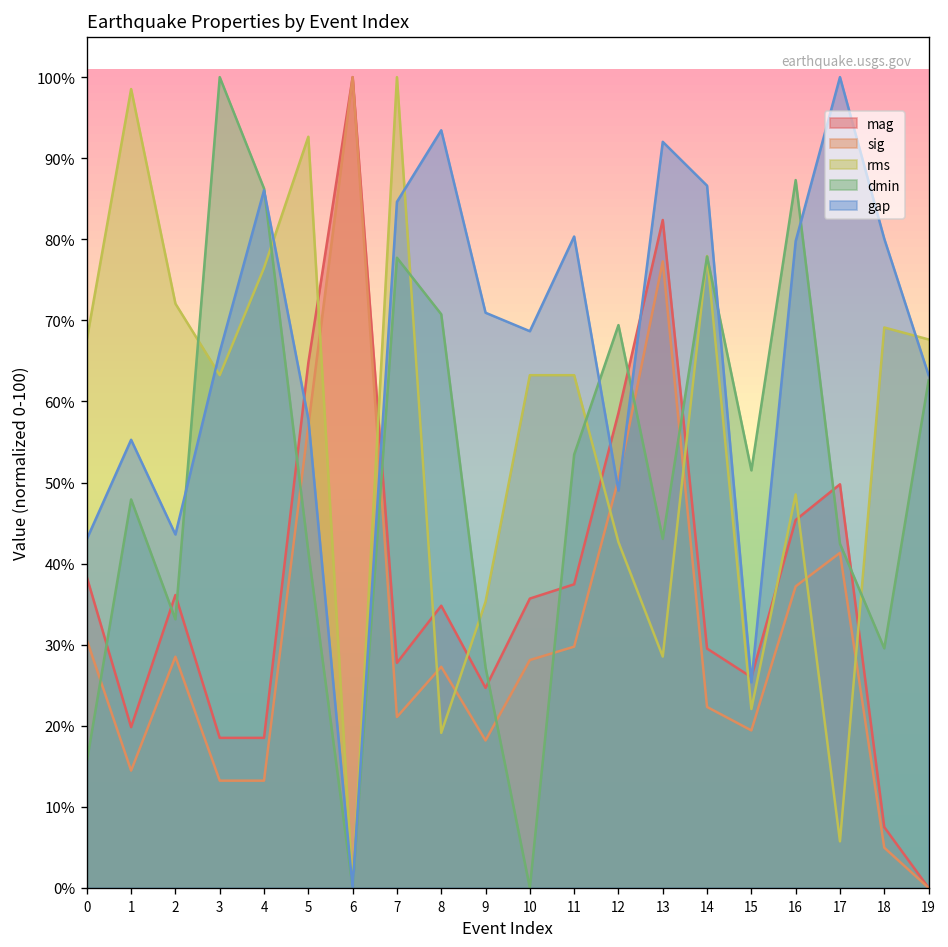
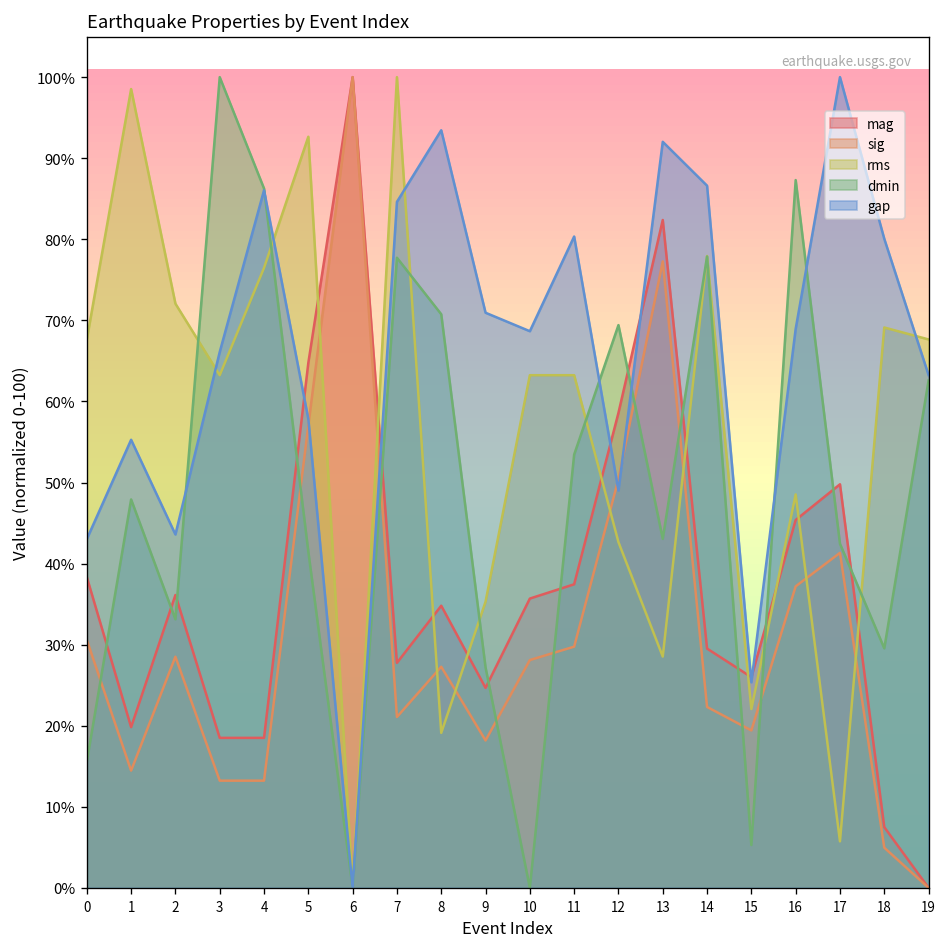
  {
    "dmin": {
      "0": "16%",
      "1": "48%",
      "2": "33%",
      "3": "100%",
      "5": "41%",
      "7": "78%",
      "8": "71%",
      "9": "27%",
      "10": "0%",
      "11": "53%",
      "12": "69%",
      "13": "43%",
-     "15": "51%",
+     "15": "5%",
      "16": "87%",
      "17": "42%",
      "18": "30%",
      "19": "63%"
    },
    "gap": {
      "0": "43%",
      "1": "55%",
      "2": "44%",
      "3": "66%",
      "5": "58%",
      "7": "85%",
      "8": "93%",
      "9": "71%",
      "10": "69%",
      "11": "80%",
      "12": "49%",
      "13": "92%",
      "14": "87%",
      "15": "25%",
-     "16": "80%",
+     "16": "69%",
      "17": "100%",
      "18": "80%",
      "19": "63%"
    }
  }
